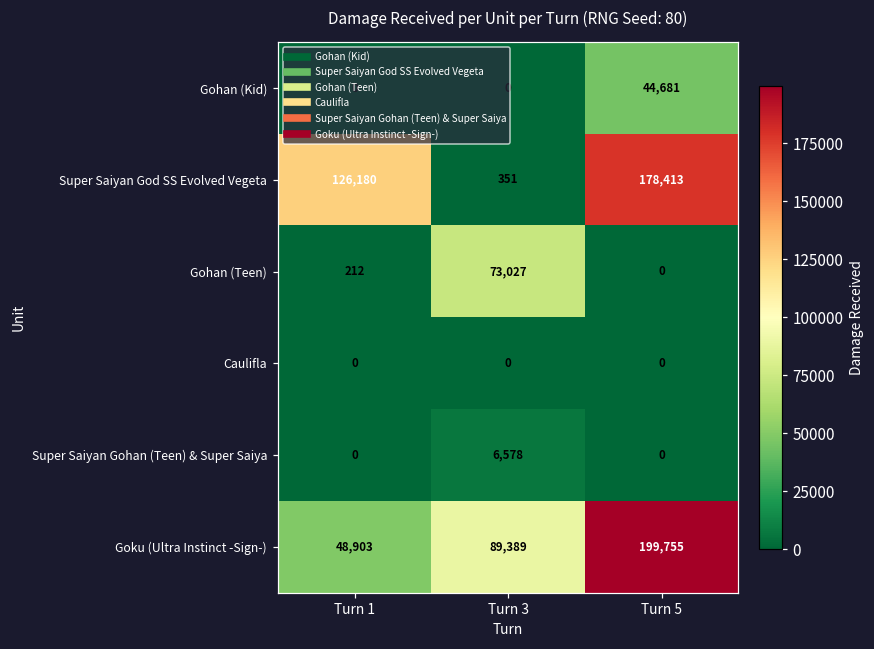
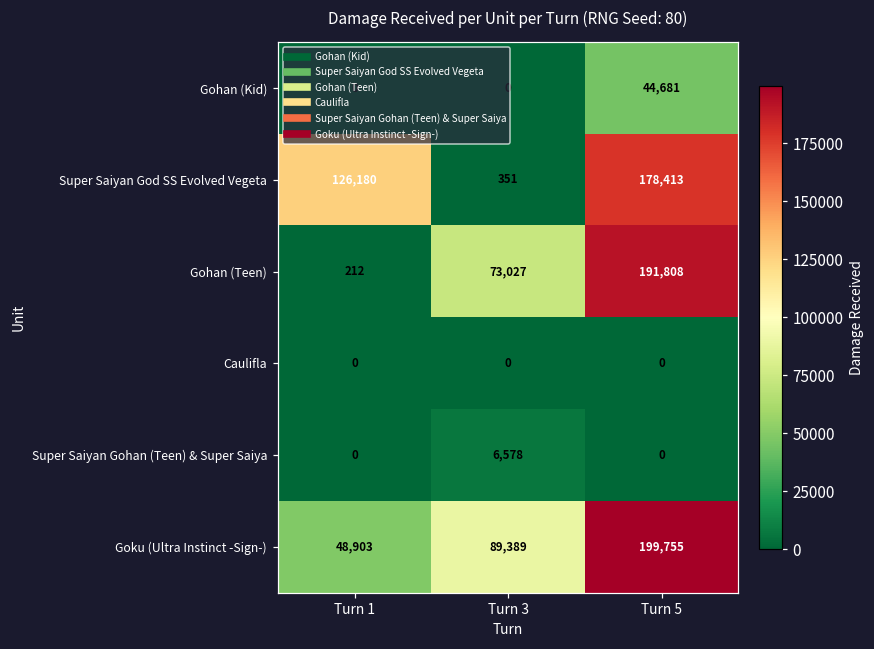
  {
    "Gohan (Kid)": {
      "Turn 5": "44,681"
    },
    "Super Saiyan God SS Evolved Vegeta": {
      "Turn 1": "126,180",
      "Turn 3": "351",
      "Turn 5": "178,413"
    },
    "Gohan (Teen)": {
      "Turn 1": "212",
      "Turn 3": "73,027",
-     "Turn 5": "0"
+     "Turn 5": "191,808"
    },
    "Caulifla": {
      "Turn 1": "0",
      "Turn 3": "0",
      "Turn 5": "0"
    },
    "Super Saiyan Gohan (Teen) & Super Saiya": {
      "Turn 1": "0",
      "Turn 3": "6,578",
      "Turn 5": "0"
    },
    "Goku (Ultra Instinct -Sign-)": {
      "Turn 1": "48,903",
      "Turn 3": "89,389",
      "Turn 5": "199,755"
    }
  }
